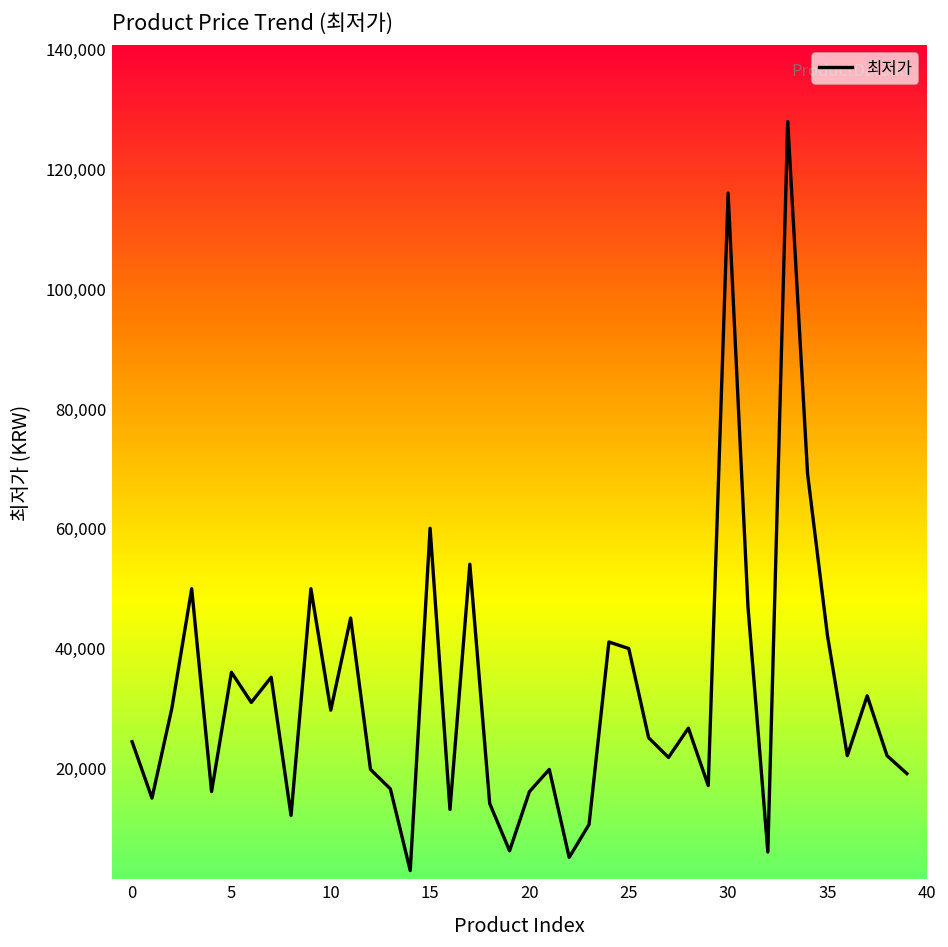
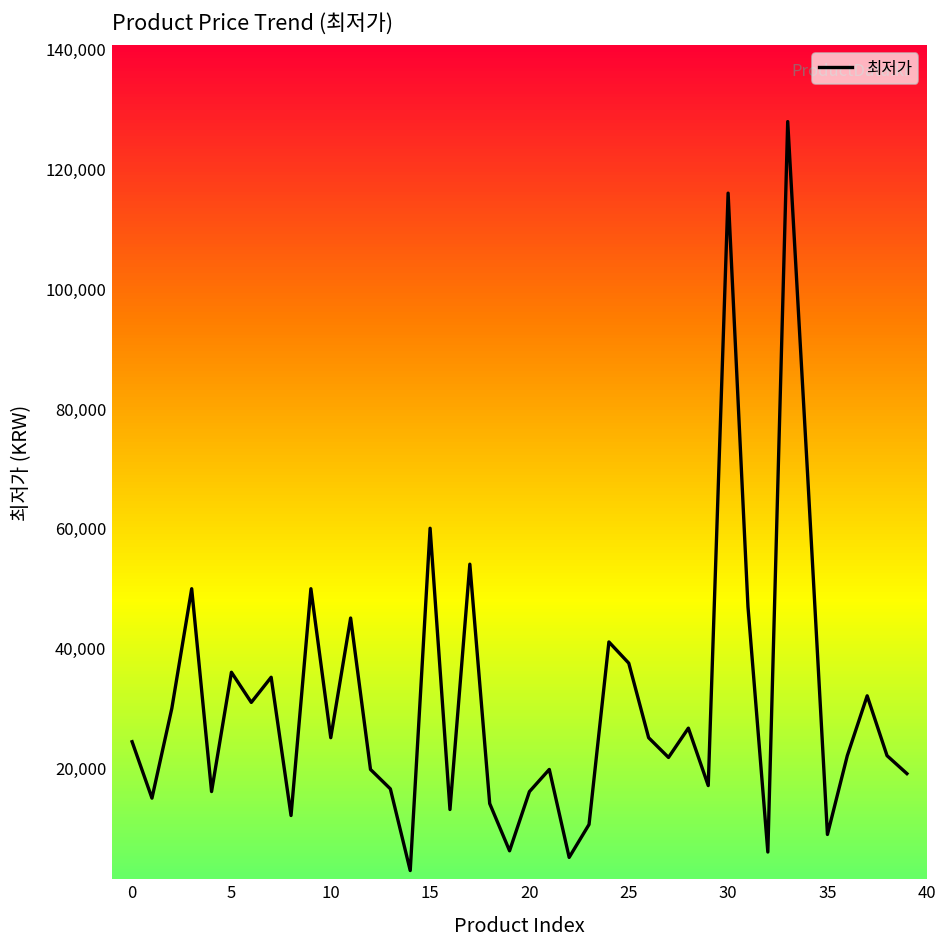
  {
    "0": "24,000",
    "5": "36,000",
-   "10": "30,000",
+   "10": "25,000",
    "15": "60,000",
    "20": "16,000",
-   "25": "40,000",
+   "25": "37,000",
    "30": "116,000",
-   "35": "42,000"
+   "35": "9,000"
  }
